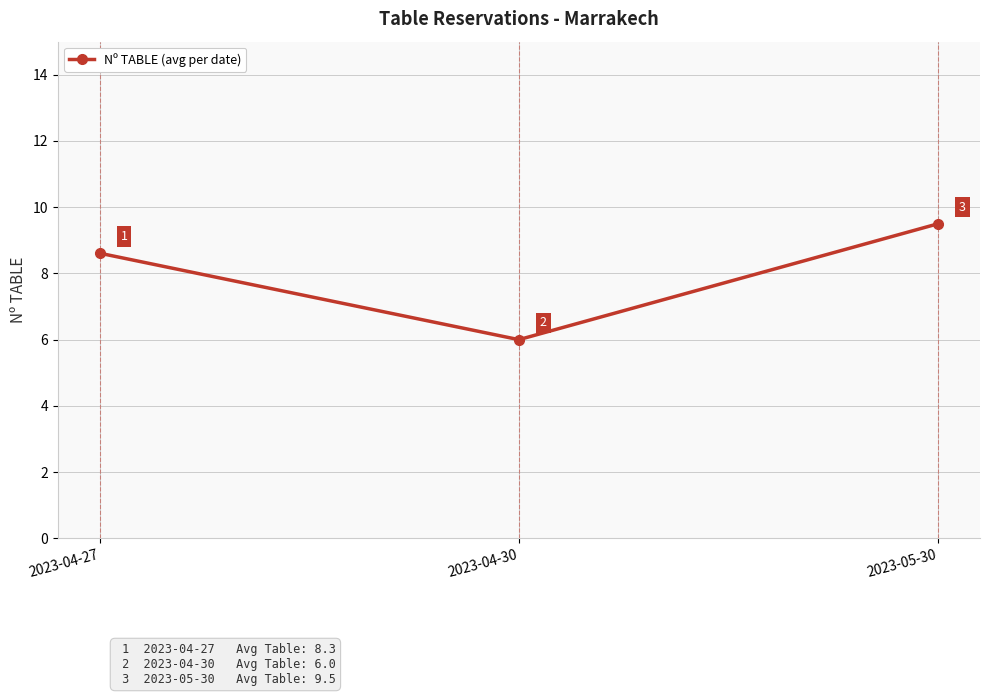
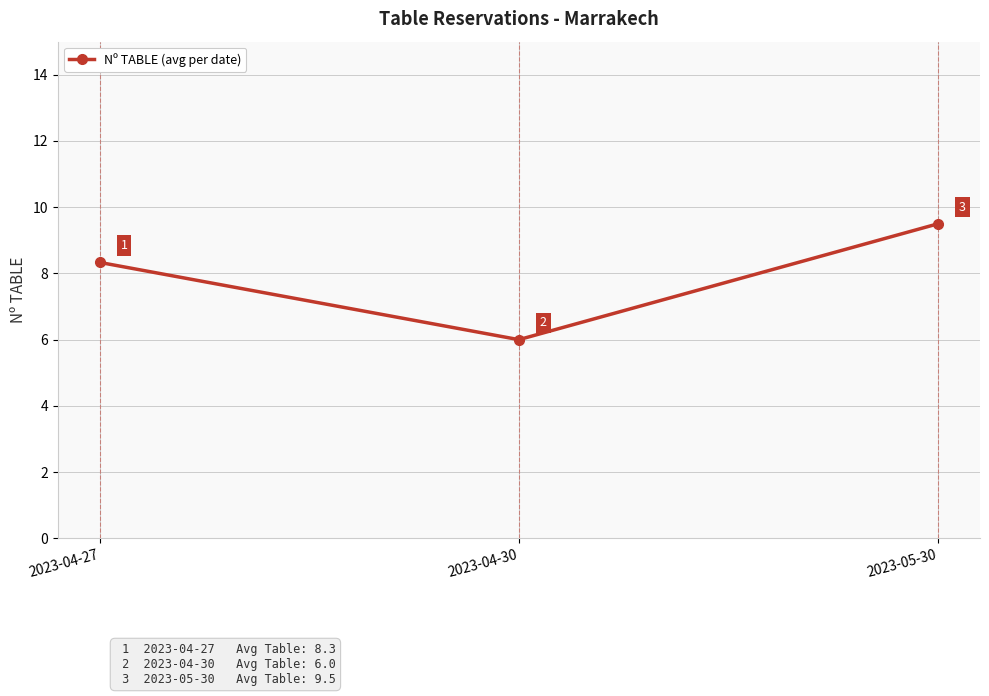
  {
-   "2023-04-27": 8.6
+   "2023-04-27": 8.3
  }
